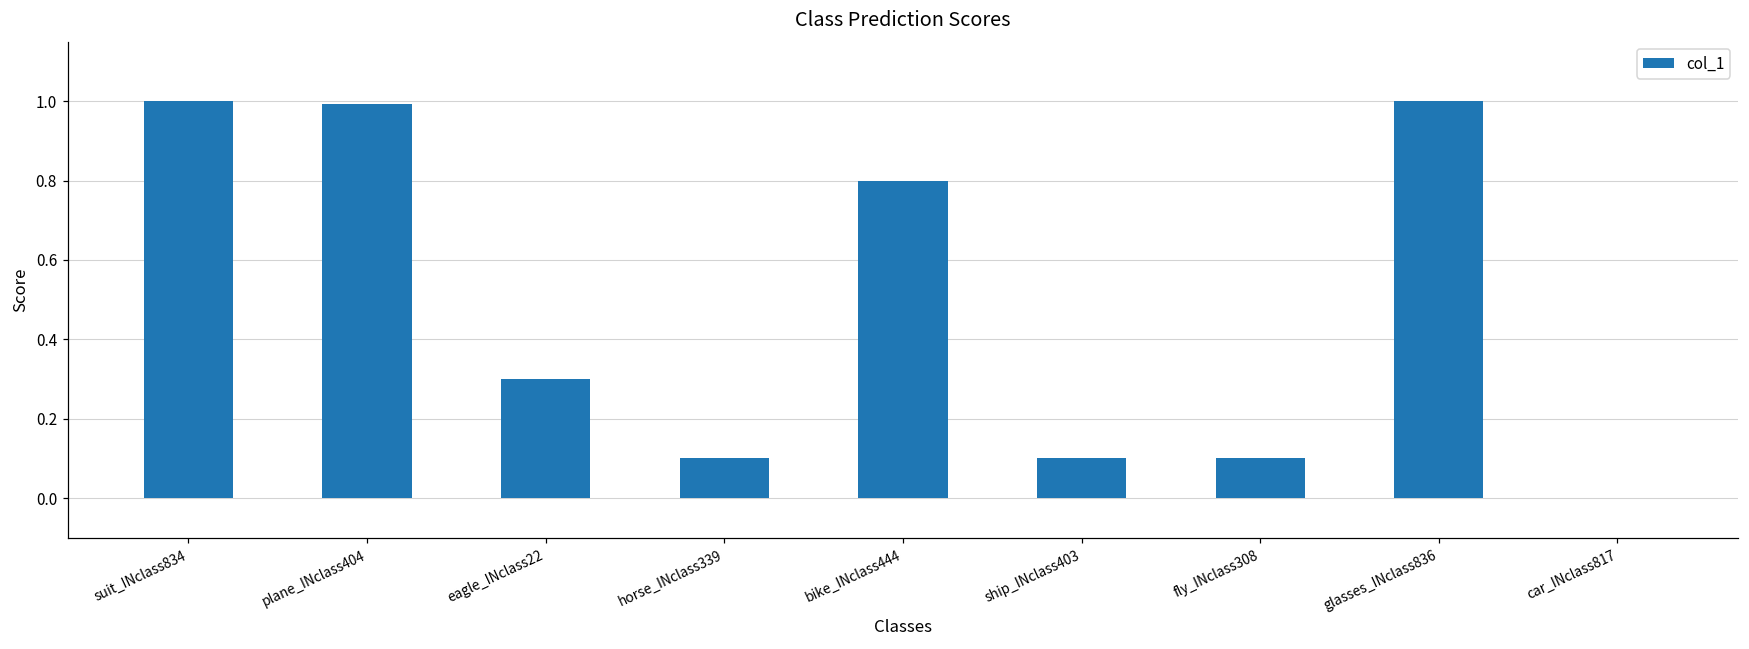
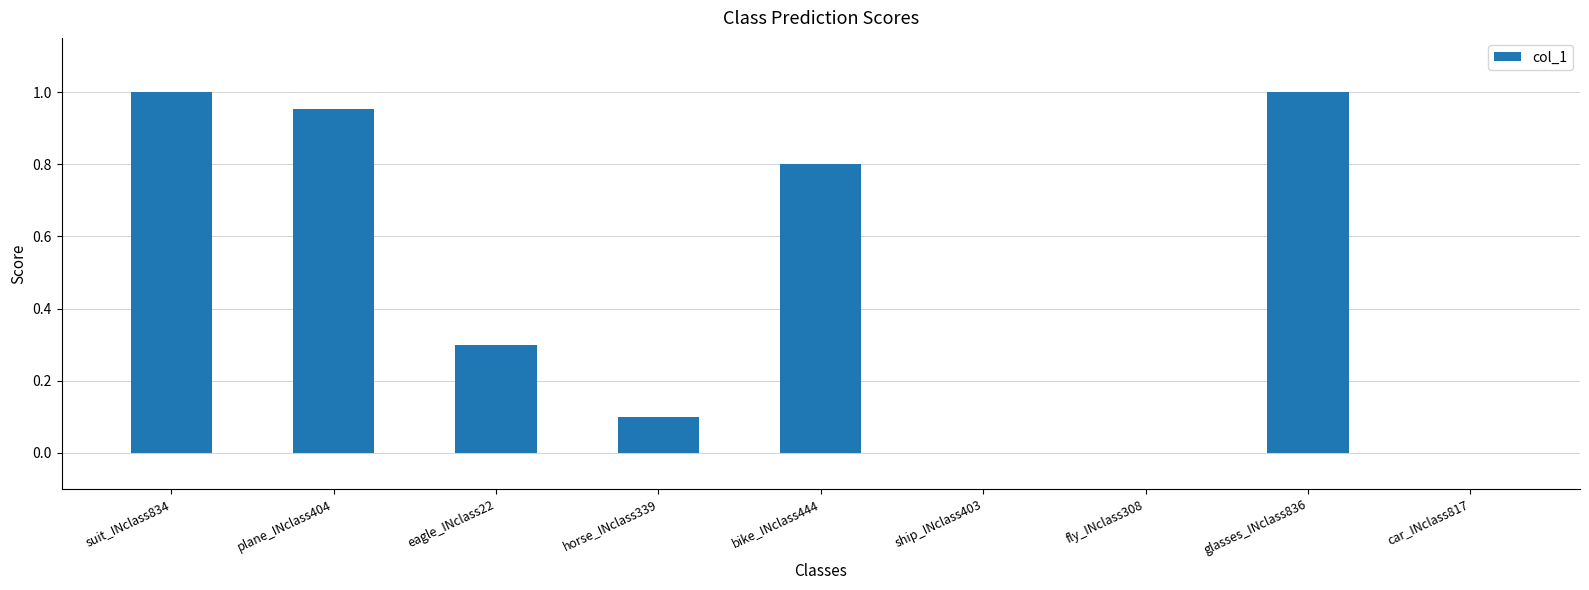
  {
    "suit_INclass834": 1.00,
-   "plane_INclass404": 0.99,
+   "plane_INclass404": 0.95,
    "eagle_INclass22": 0.30,
    "horse_INclass339": 0.10,
    "bike_INclass444": 0.80,
-   "ship_INclass403": 0.1,
-   "fly_INclass308": 0.1,
+   "ship_INclass403": 0.0,
+   "fly_INclass308": 0.0,
    "glasses_INclass836": 1.00,
    "car_INclass817": 0.00
  }
